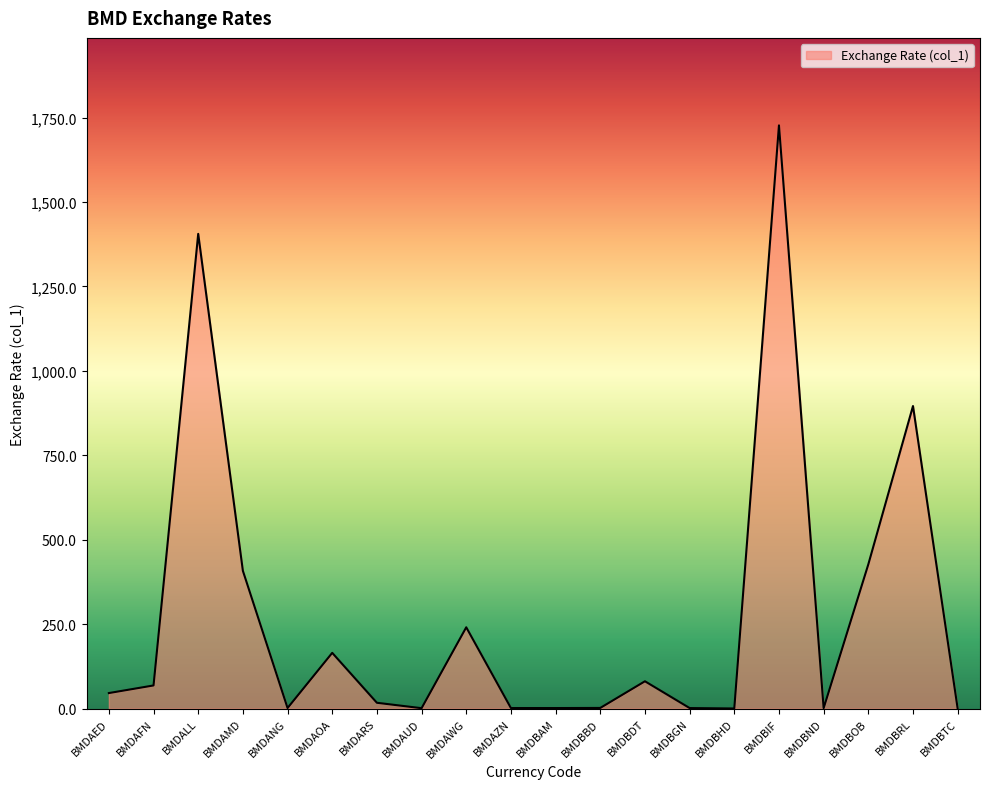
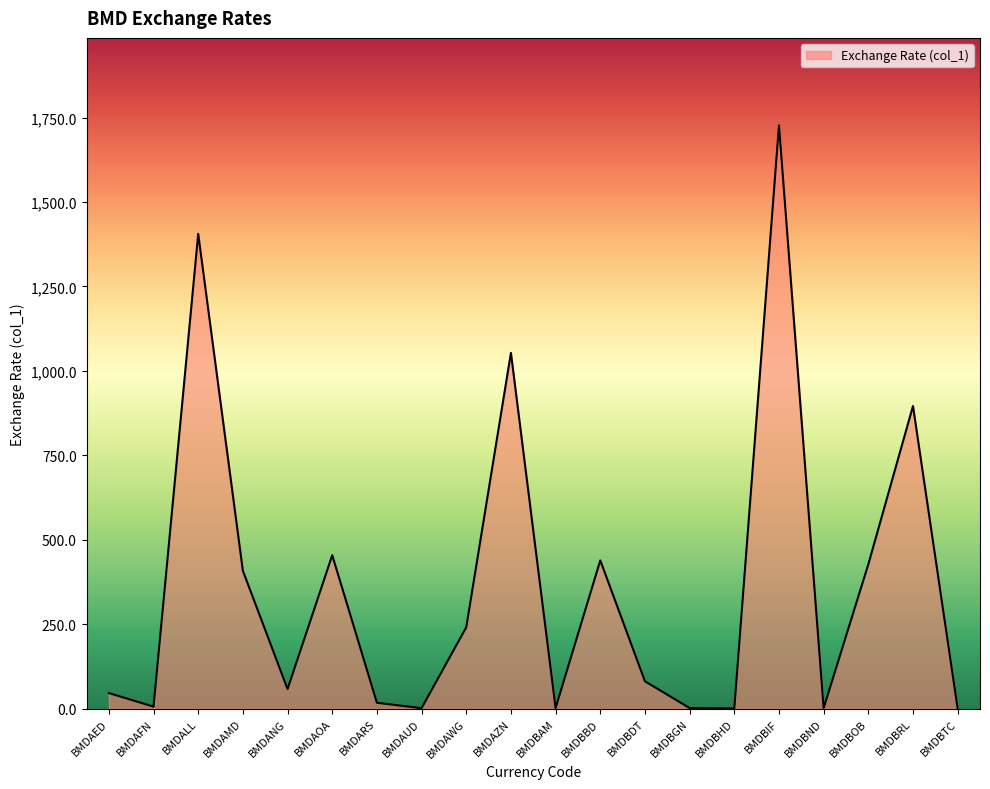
  {
    "BMDAED": "50",
-   "BMDAFN": "70",
+   "BMDAFN": "10",
    "BMDALL": "1,410",
    "BMDAMD": "410",
-   "BMDANG": "0",
-   "BMDAOA": "170",
+   "BMDANG": "60",
+   "BMDAOA": "450",
    "BMDARS": "20",
    "BMDAUD": "0",
    "BMDAWG": "240",
-   "BMDAZN": "0",
+   "BMDAZN": "1,050",
    "BMDBAM": "0",
-   "BMDBBD": "0",
+   "BMDBBD": "440",
    "BMDBDT": "80",
    "BMDBGN": "0",
    "BMDBHD": "0",
    "BMDBIF": "1,730",
    "BMDBND": "0",
    "BMDBOB": "430",
    "BMDBRL": "900",
    "BMDBTC": "0"
  }
